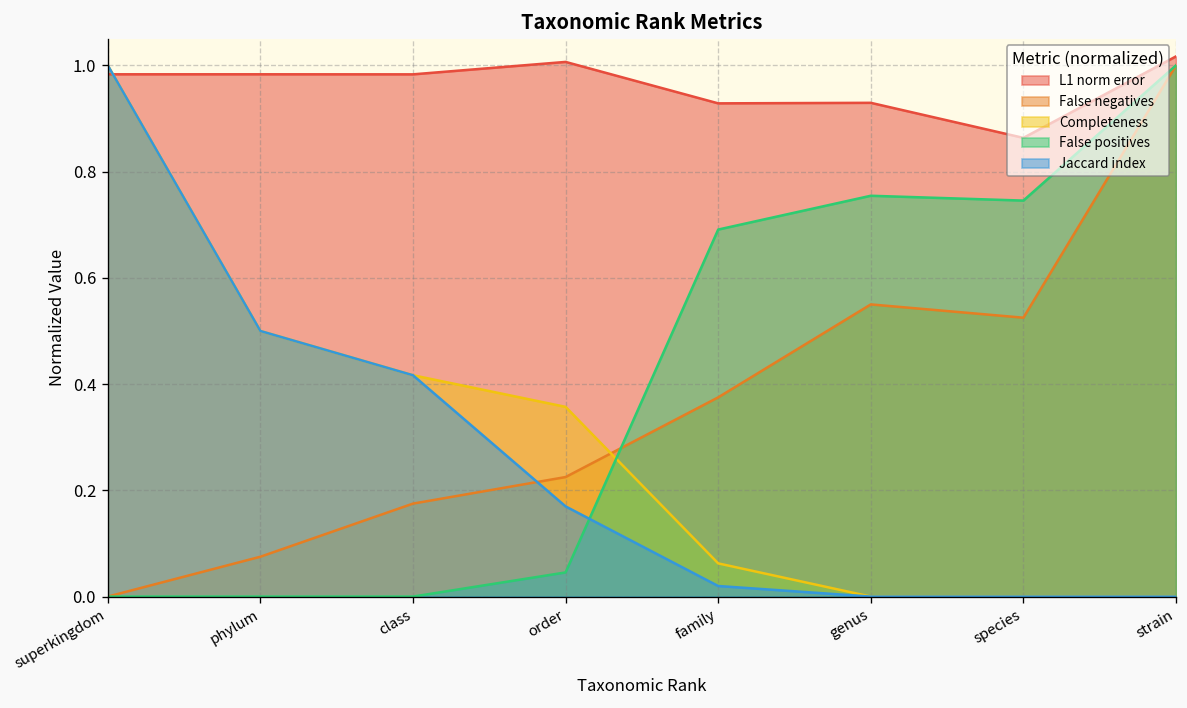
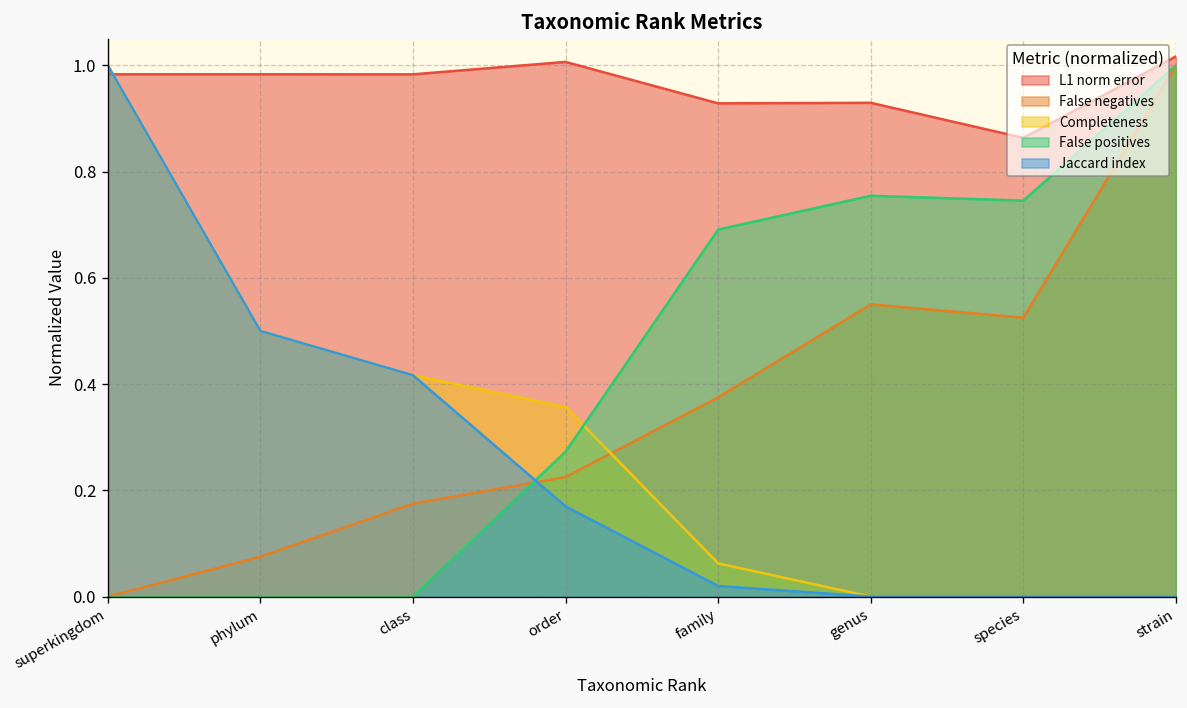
  {
    "False positives": {
      "phylum": 0.00,
      "class": 0.00,
-     "order": 0.05,
+     "order": 0.27,
      "family": 0.69,
      "genus": 0.75,
      "species": 0.75
    },
    "Jaccard index": {
      "order": 0.17,
      "family": 0.02
    }
  }
